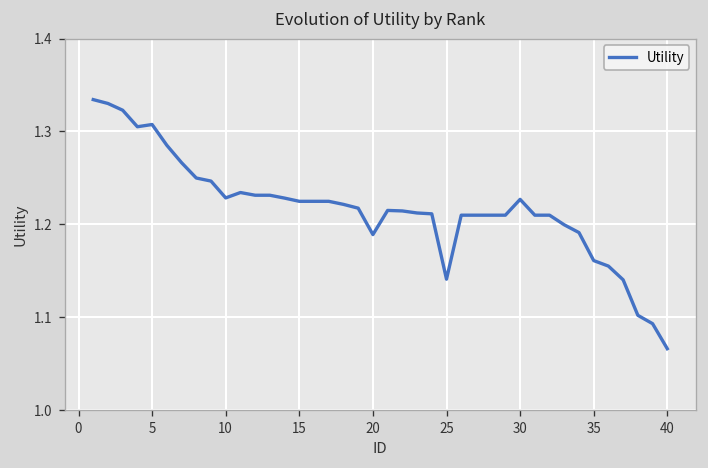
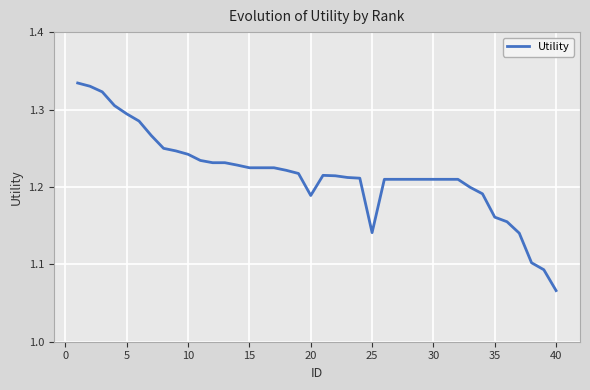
  {
-   "5": 1.31,
-   "10": 1.23,
+   "5": 1.29,
+   "10": 1.24,
    "15": 1.22,
    "20": 1.19,
    "25": 1.14,
-   "30": 1.23,
+   "30": 1.21,
    "35": 1.16,
    "40": 1.07
  }
